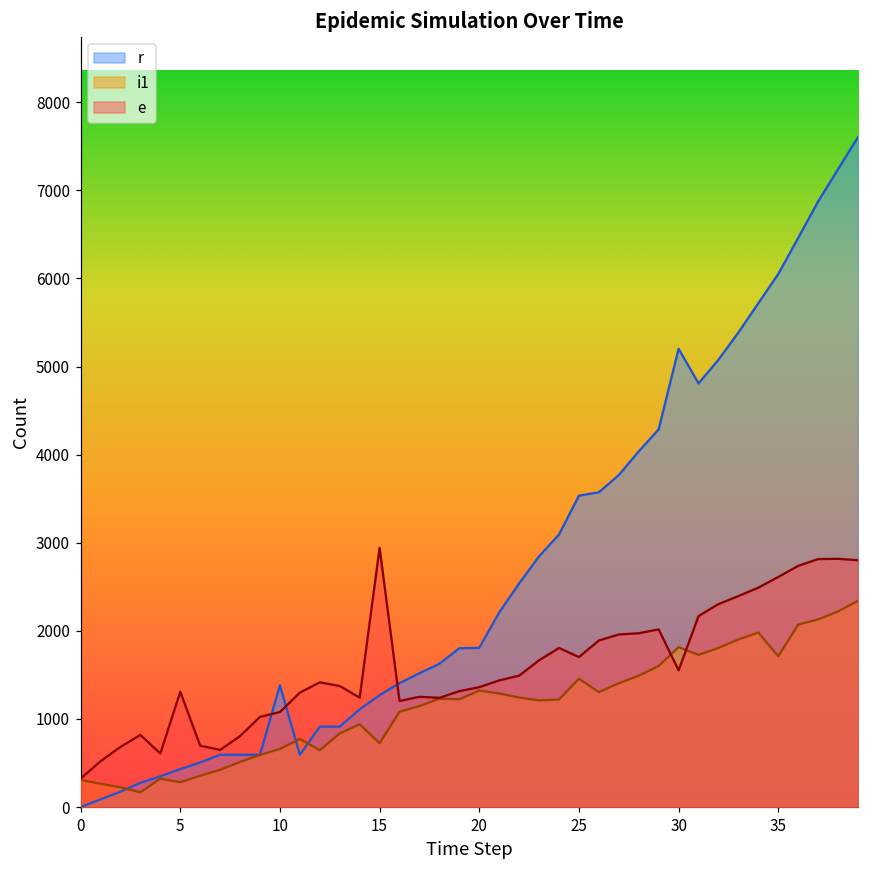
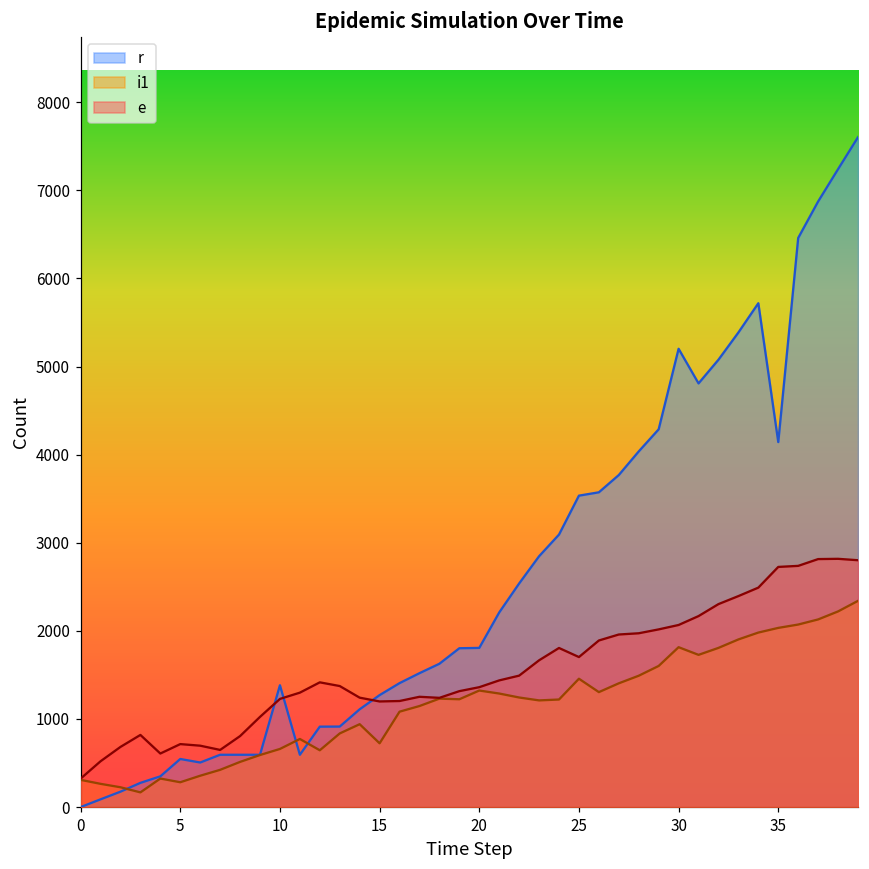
  {
    "r": {
      "0": 0,
-     "5": 400,
+     "5": 500,
      "10": 1400,
      "15": 1300,
      "20": 1800,
      "25": 3500,
      "30": 5200,
-     "35": 6100
+     "35": 4100
    },
    "i1": {
      "5": 300,
      "10": 700,
      "15": 700,
      "20": 1300,
      "25": 1500,
      "30": 1800,
-     "35": 1700
+     "35": 2000
    },
    "e": {
-     "5": 1300,
-     "10": 1100,
-     "15": 2900,
+     "5": 700,
+     "10": 1200,
+     "15": 1200,
      "20": 1400,
      "25": 1700,
-     "30": 1600,
-     "35": 2600
+     "30": 2100,
+     "35": 2700
    }
  }
